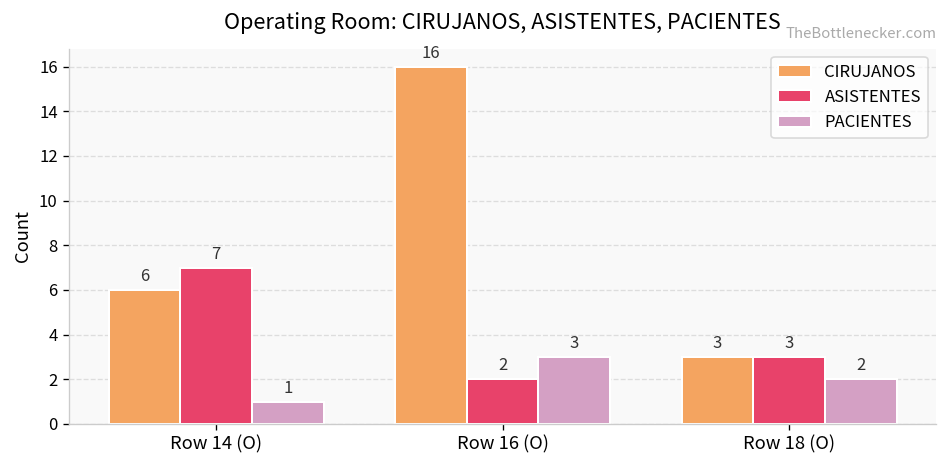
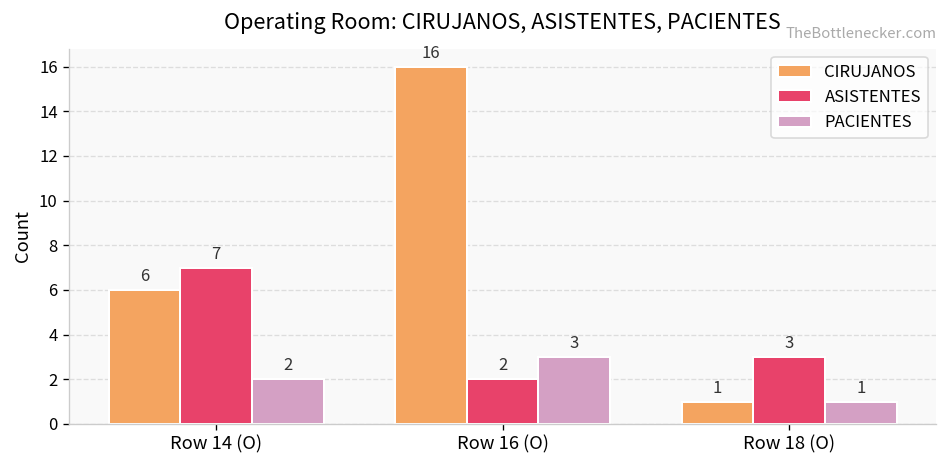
  {
    "CIRUJANOS": {
      "Row 14 (O)": 6,
      "Row 16 (O)": 16,
-     "Row 18 (O)": 3
+     "Row 18 (O)": 1
    },
    "ASISTENTES": {
      "Row 14 (O)": 7,
      "Row 16 (O)": 2,
      "Row 18 (O)": 3
    },
    "PACIENTES": {
-     "Row 14 (O)": 1,
+     "Row 14 (O)": 2,
      "Row 16 (O)": 3,
-     "Row 18 (O)": 2
+     "Row 18 (O)": 1
    }
  }
